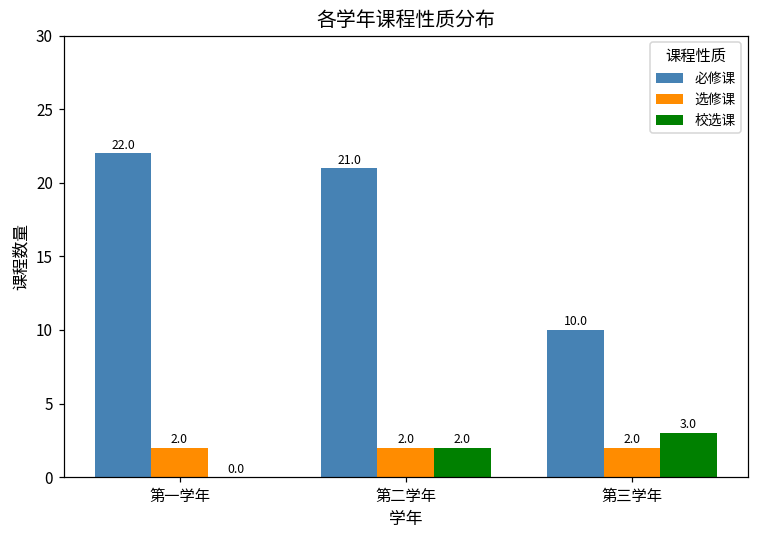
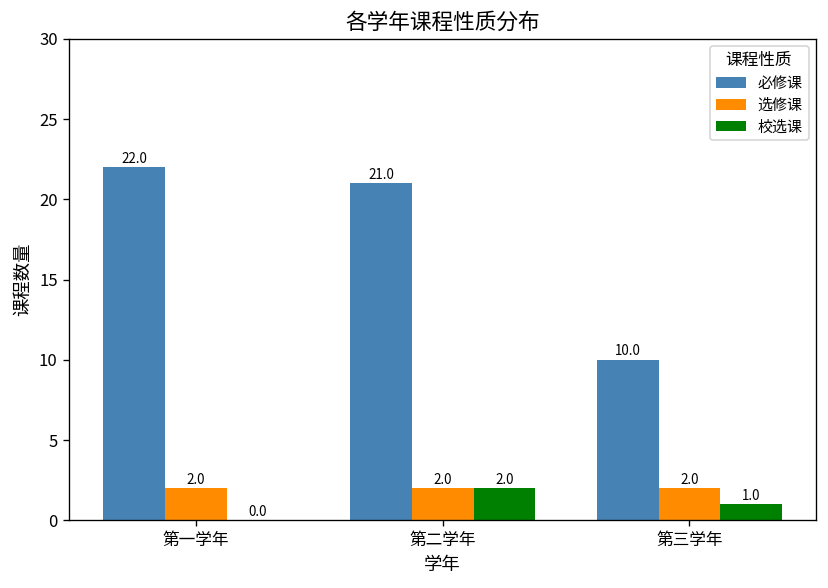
  {
    "必修课": {
      "第一学年": 22.0,
      "第二学年": 21.0,
      "第三学年": 10.0
    },
    "选修课": {
      "第一学年": 2.0,
      "第二学年": 2.0,
      "第三学年": 2.0
    },
    "校选课": {
      "第一学年": 0.0,
      "第二学年": 2.0,
-     "第三学年": 3.0
+     "第三学年": 1.0
    }
  }
